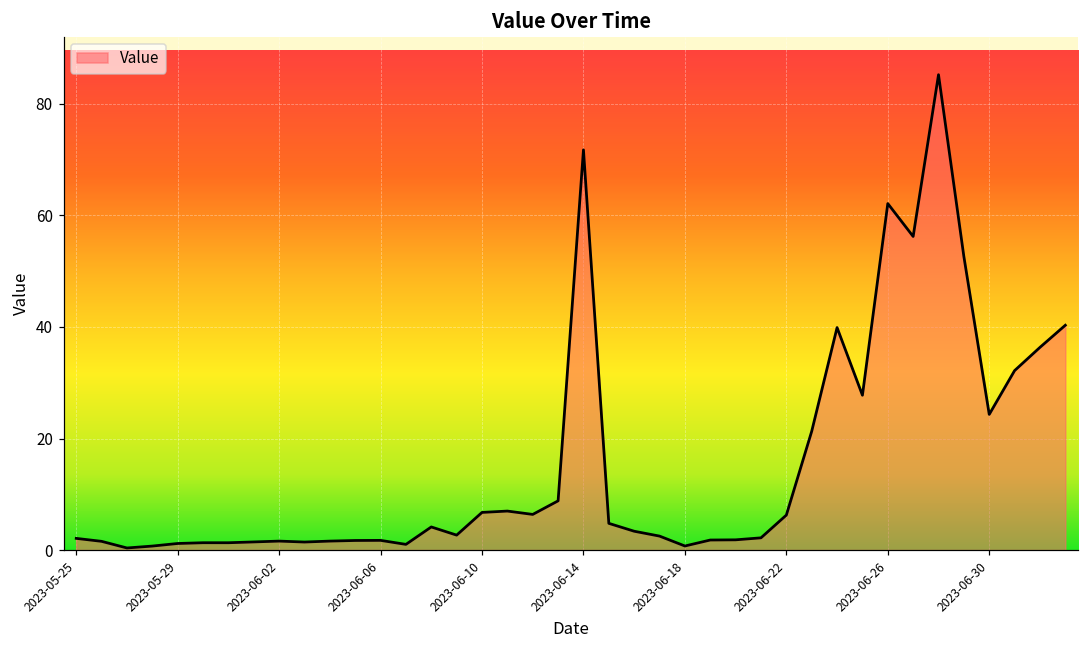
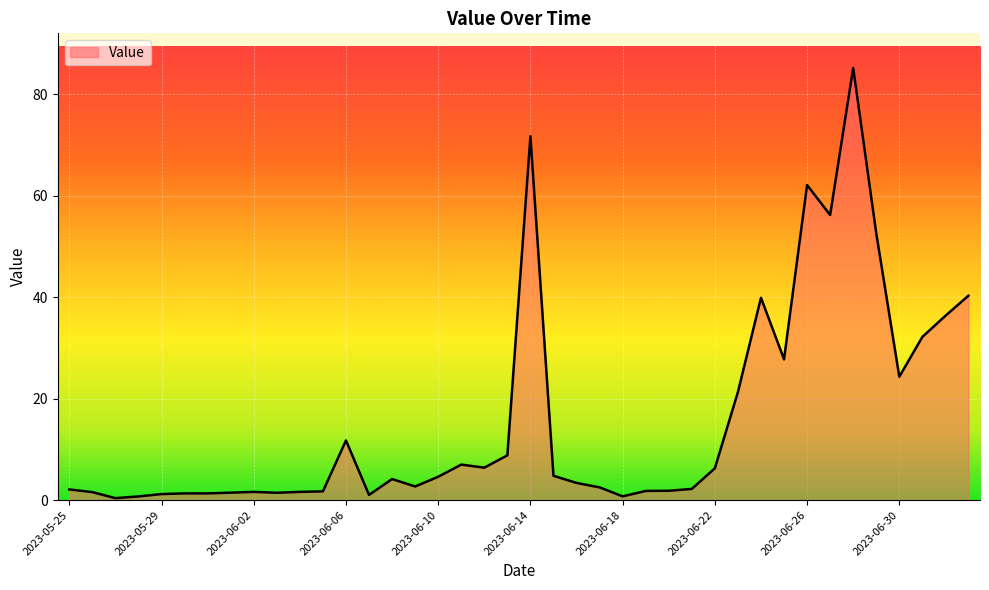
  {
    "2023-05-25": 2,
    "2023-05-29": 1,
    "2023-06-02": 2,
-   "2023-06-06": 2,
-   "2023-06-10": 7,
+   "2023-06-06": 12,
+   "2023-06-10": 5,
    "2023-06-14": 72,
    "2023-06-18": 1,
    "2023-06-22": 6,
    "2023-06-26": 62,
    "2023-06-30": 24
  }
